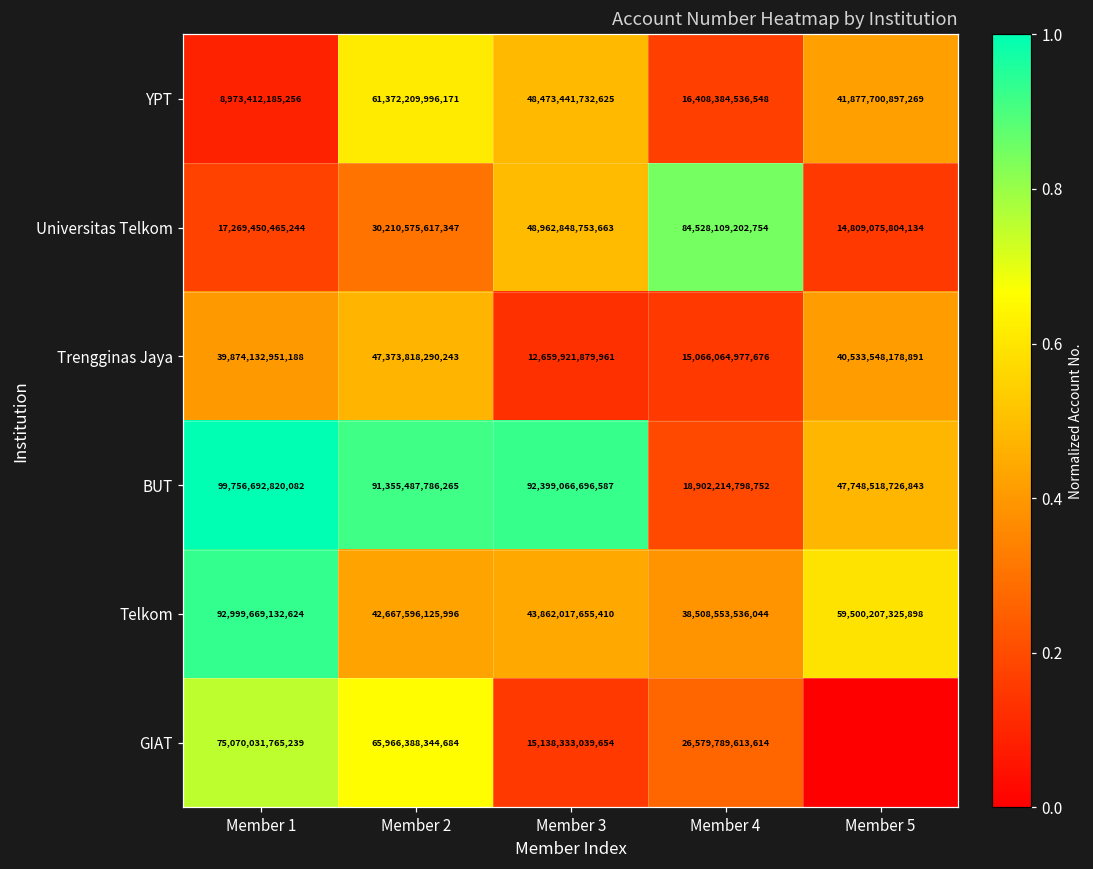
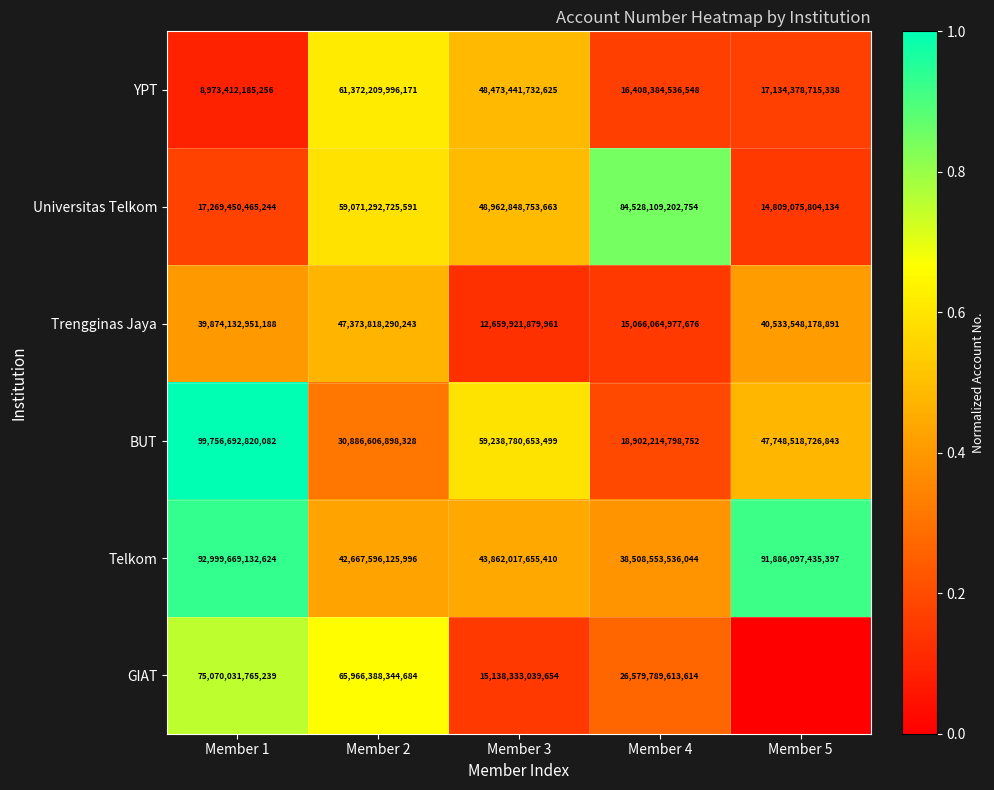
  {
    "YPT": {
      "Member 1": "8,973,412,185,256",
      "Member 2": "61,372,209,996,171",
      "Member 3": "48,473,441,732,625",
      "Member 4": "16,408,384,536,548",
-     "Member 5": "41,877,700,897,269"
+     "Member 5": "17,134,378,715,338"
    },
    "Universitas Telkom": {
      "Member 1": "17,269,450,465,244",
-     "Member 2": "30,210,575,617,347",
+     "Member 2": "59,071,292,725,591",
      "Member 3": "48,962,848,753,663",
      "Member 4": "84,528,109,202,754",
      "Member 5": "14,809,075,804,134"
    },
    "Trengginas Jaya": {
      "Member 1": "39,874,132,951,188",
      "Member 2": "47,373,818,290,243",
      "Member 3": "12,659,921,879,961",
      "Member 4": "15,066,064,977,676",
      "Member 5": "40,533,548,178,891"
    },
    "BUT": {
      "Member 1": "99,756,692,820,082",
-     "Member 2": "91,355,487,786,265",
-     "Member 3": "92,399,066,696,587",
+     "Member 2": "30,886,606,898,328",
+     "Member 3": "59,238,780,653,499",
      "Member 4": "18,902,214,798,752",
      "Member 5": "47,748,518,726,843"
    },
    "Telkom": {
      "Member 1": "92,999,669,132,624",
      "Member 2": "42,667,596,125,996",
      "Member 3": "43,862,017,655,410",
      "Member 4": "38,508,553,536,044",
-     "Member 5": "59,500,207,325,898"
+     "Member 5": "91,886,097,435,397"
    },
    "GIAT": {
      "Member 1": "75,070,031,765,239",
      "Member 2": "65,966,388,344,684",
      "Member 3": "15,138,333,039,654",
      "Member 4": "26,579,789,613,614"
    }
  }
